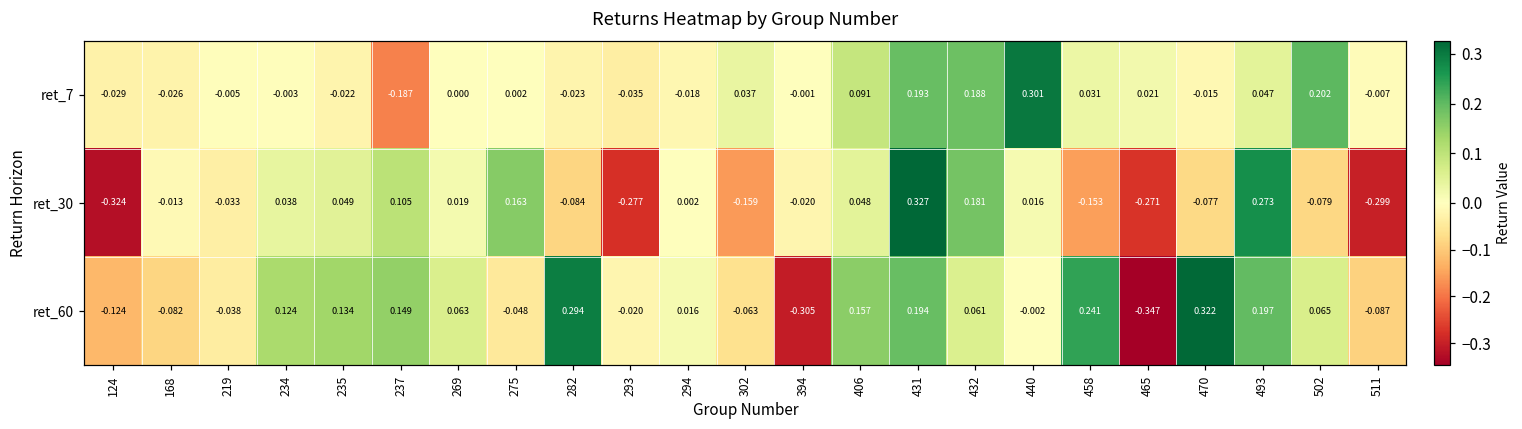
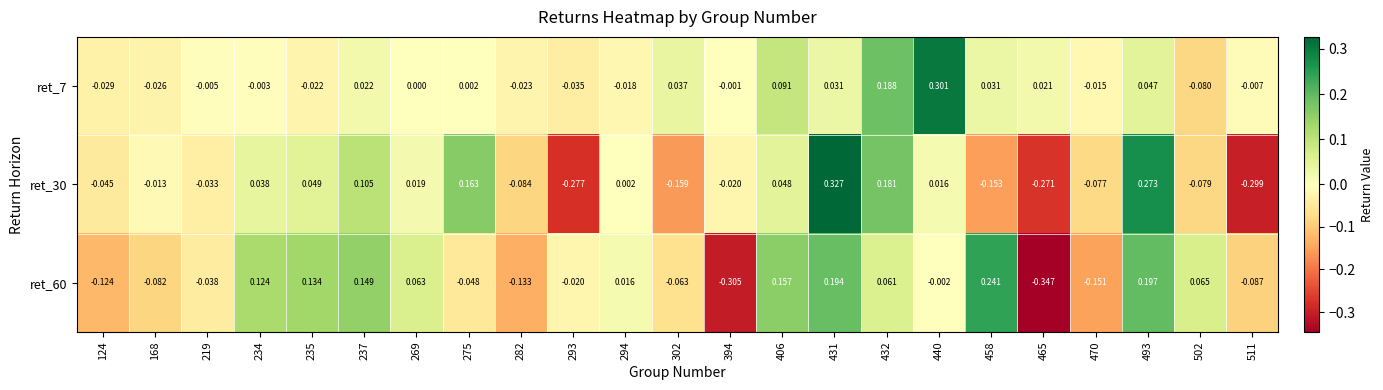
  {
    "ret_7": {
      "124": -0.029,
      "168": -0.026,
      "219": -0.005,
      "234": -0.003,
      "235": -0.022,
-     "237": -0.187,
+     "237": 0.022,
      "269": 0.000,
      "275": 0.002,
      "282": -0.023,
      "293": -0.035,
      "294": -0.018,
      "302": 0.037,
      "394": -0.001,
      "406": 0.091,
-     "431": 0.193,
+     "431": 0.031,
      "432": 0.188,
      "440": 0.301,
      "458": 0.031,
      "465": 0.021,
      "470": -0.015,
      "493": 0.047,
-     "502": 0.202,
+     "502": -0.080,
      "511": -0.007
    },
    "ret_30": {
-     "124": -0.324,
+     "124": -0.045,
      "168": -0.013,
      "219": -0.033,
      "234": 0.038,
      "235": 0.049,
      "237": 0.105,
      "269": 0.019,
      "275": 0.163,
      "282": -0.084,
      "293": -0.277,
      "294": 0.002,
      "302": -0.159,
      "394": -0.020,
      "406": 0.048,
      "431": 0.327,
      "432": 0.181,
      "440": 0.016,
      "458": -0.153,
      "465": -0.271,
      "470": -0.077,
      "493": 0.273,
      "502": -0.079,
      "511": -0.299
    },
    "ret_60": {
      "124": -0.124,
      "168": -0.082,
      "219": -0.038,
      "234": 0.124,
      "235": 0.134,
      "237": 0.149,
      "269": 0.063,
      "275": -0.048,
-     "282": 0.294,
+     "282": -0.133,
      "293": -0.020,
      "294": 0.016,
      "302": -0.063,
      "394": -0.305,
      "406": 0.157,
      "431": 0.194,
      "432": 0.061,
      "440": -0.002,
      "458": 0.241,
      "465": -0.347,
-     "470": 0.322,
+     "470": -0.151,
      "493": 0.197,
      "502": 0.065,
      "511": -0.087
    }
  }
